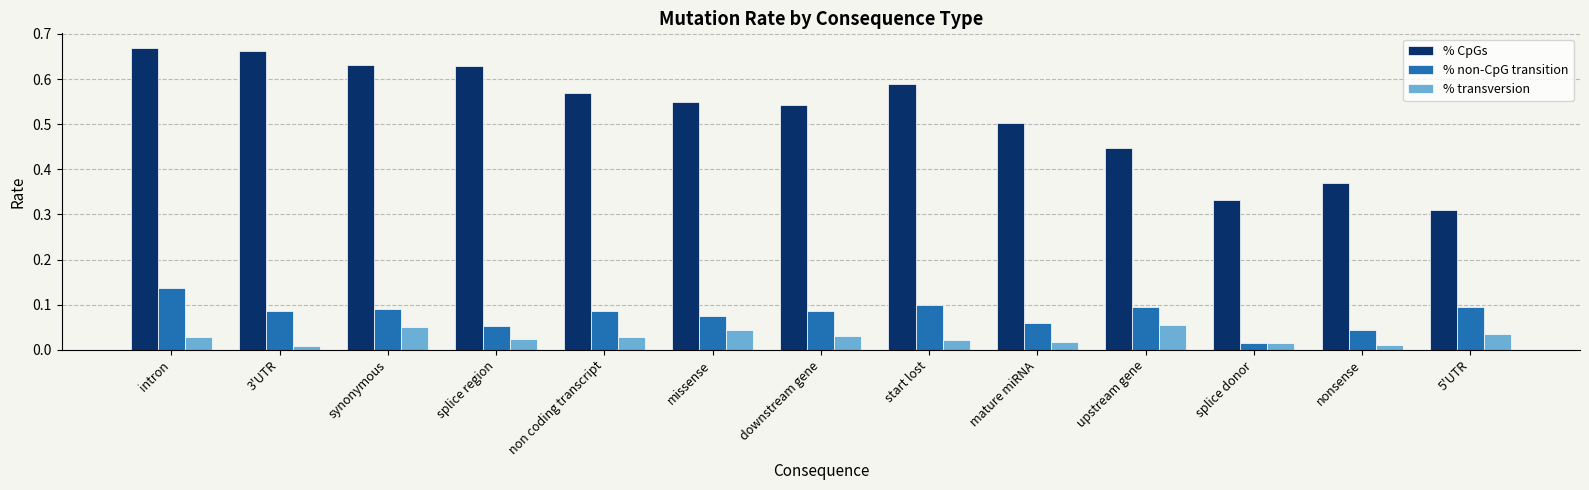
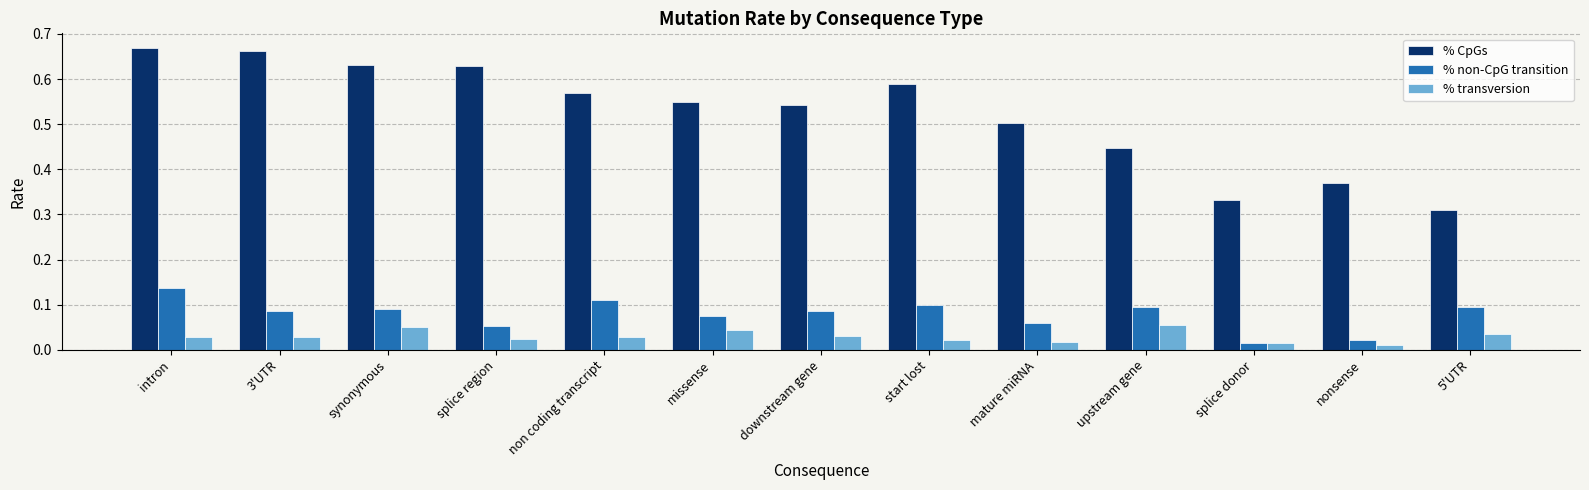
  {
    "% CpGs": {
      "intron": 0.67,
      "3'UTR": 0.66,
      "synonymous": 0.63,
      "splice region": 0.63,
      "non coding transcript": 0.57,
      "missense": 0.55,
      "downstream gene": 0.54,
      "start lost": 0.59,
      "mature miRNA": 0.50,
      "upstream gene": 0.45,
      "splice donor": 0.33,
      "nonsense": 0.37,
      "5'UTR": 0.31
    },
    "% non-CpG transition": {
      "intron": 0.14,
      "3'UTR": 0.09,
      "synonymous": 0.09,
      "splice region": 0.05,
-     "non coding transcript": 0.09,
+     "non coding transcript": 0.11,
      "missense": 0.07,
      "downstream gene": 0.09,
      "start lost": 0.10,
      "mature miRNA": 0.06,
      "upstream gene": 0.10,
      "splice donor": 0.02,
-     "nonsense": 0.04,
+     "nonsense": 0.02,
      "5'UTR": 0.09
    },
    "% transversion": {
      "intron": 0.03,
-     "3'UTR": 0.01,
+     "3'UTR": 0.03,
      "synonymous": 0.05,
      "splice region": 0.02,
      "non coding transcript": 0.03,
      "missense": 0.04,
      "downstream gene": 0.03,
      "start lost": 0.02,
      "mature miRNA": 0.02,
      "upstream gene": 0.06,
      "splice donor": 0.02,
      "nonsense": 0.01,
      "5'UTR": 0.04
    }
  }
